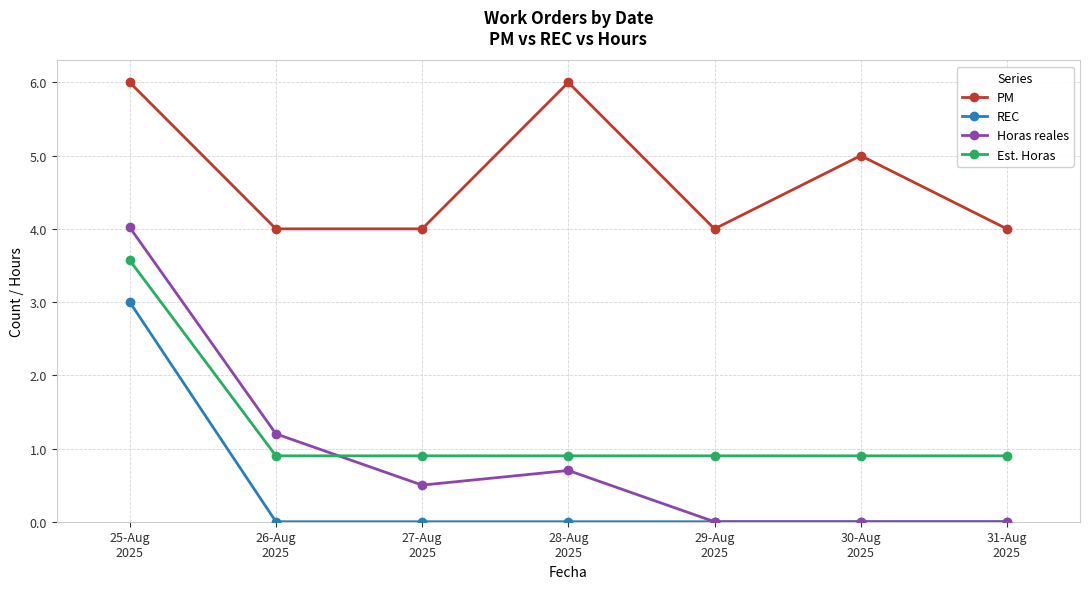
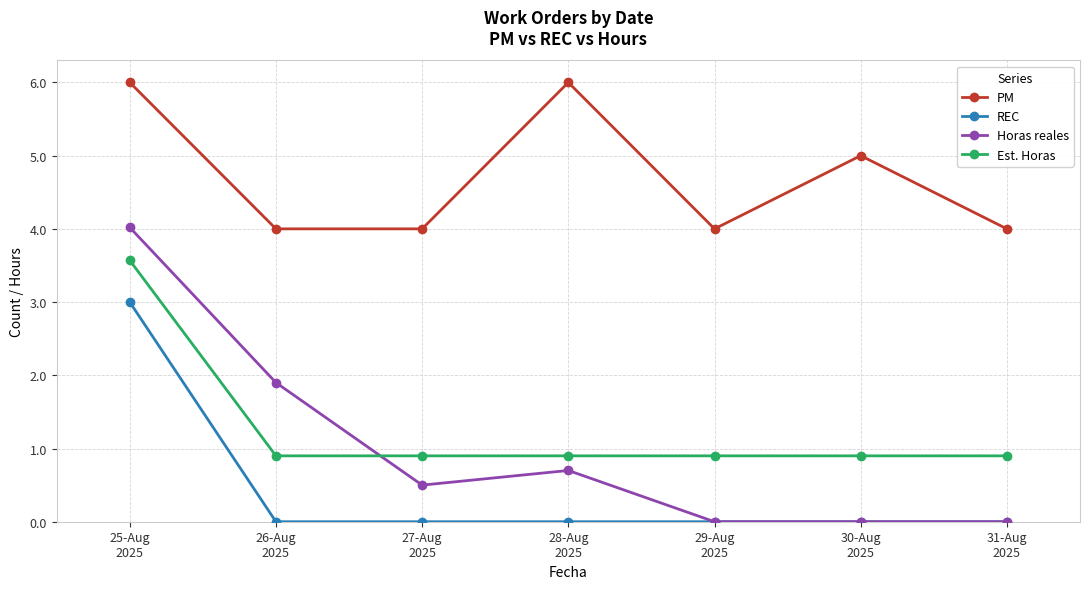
  {
    "PM": {
      "25-Aug 2025": 6.0,
      "26-Aug 2025": 4.0,
      "27-Aug 2025": 4.0,
      "28-Aug 2025": 6.0,
      "29-Aug 2025": 4.0,
      "30-Aug 2025": 5.0,
      "31-Aug 2025": 4.0
    },
    "REC": {
      "25-Aug 2025": 3.0,
      "26-Aug 2025": 0.0,
      "27-Aug 2025": 0.0,
      "28-Aug 2025": 0.0
    },
    "Horas reales": {
      "25-Aug 2025": 4.0,
-     "26-Aug 2025": 1.2,
+     "26-Aug 2025": 1.9,
      "27-Aug 2025": 0.5,
      "28-Aug 2025": 0.7
    },
    "Est. Horas": {
      "25-Aug 2025": 3.6,
      "26-Aug 2025": 0.9,
      "27-Aug 2025": 0.9,
      "28-Aug 2025": 0.9,
      "29-Aug 2025": 0.9,
      "30-Aug 2025": 0.9,
      "31-Aug 2025": 0.9
    }
  }
